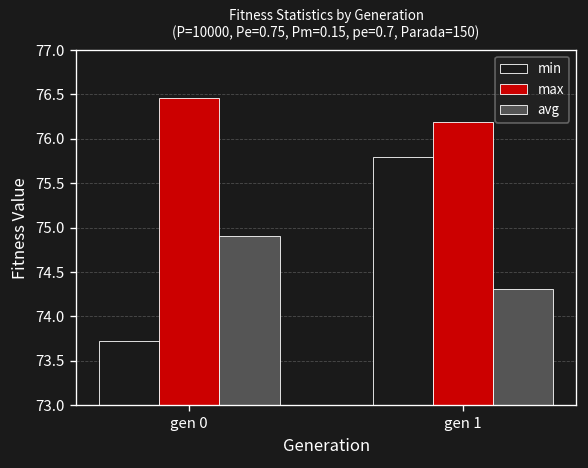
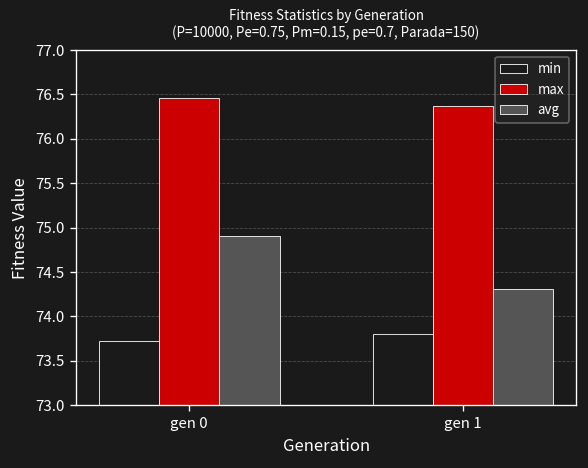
  {
    "min": {
      "gen 0": 73.7,
-     "gen 1": 75.8
+     "gen 1": 73.8
    },
    "max": {
      "gen 0": 76.5,
-     "gen 1": 76.2
+     "gen 1": 76.4
    },
    "avg": {
      "gen 0": 74.9,
      "gen 1": 74.3
    }
  }
